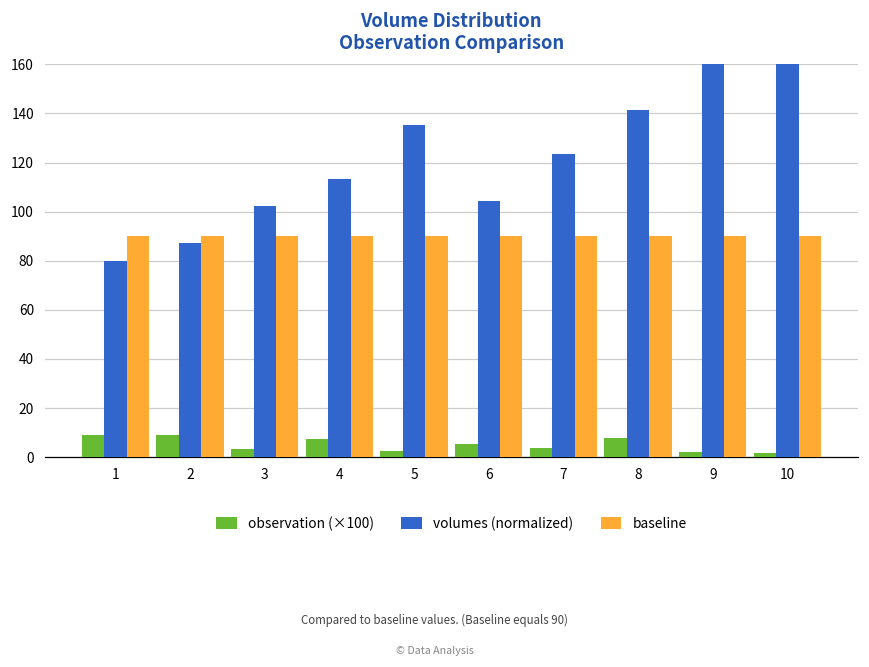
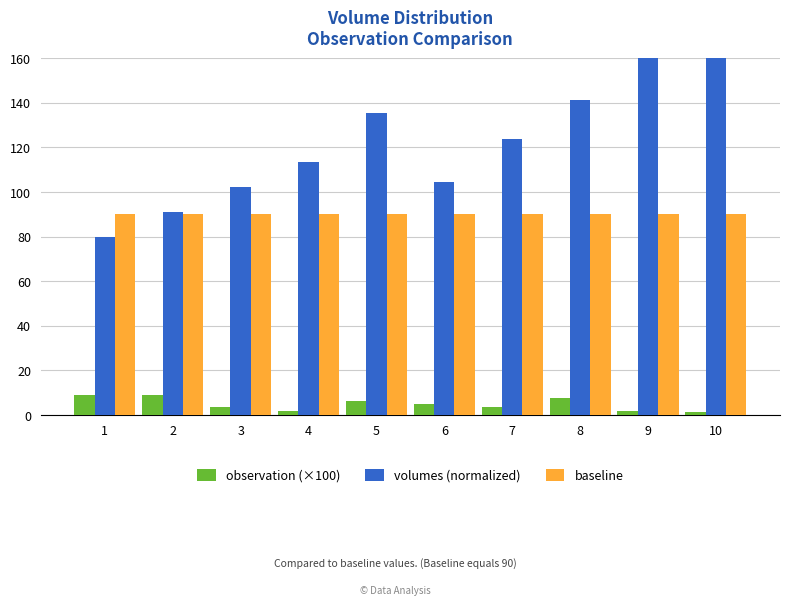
  {
    "observation (×100)": {
      "1": 9,
      "2": 9,
      "3": 3,
-     "4": 8,
-     "5": 3,
+     "4": 2,
+     "5": 6,
      "6": 5,
      "7": 4,
      "8": 8,
      "9": 2,
      "10": 1
    },
    "volumes (normalized)": {
      "1": 80,
-     "2": 87,
+     "2": 91,
      "3": 102,
      "4": 113,
      "5": 136,
      "6": 104,
      "7": 124,
      "8": 141
    },
    "baseline": {
      "1": 90,
      "2": 90,
      "3": 90,
      "4": 90,
      "5": 90,
      "6": 90,
      "7": 90,
      "8": 90,
      "9": 90,
      "10": 90
    }
  }
